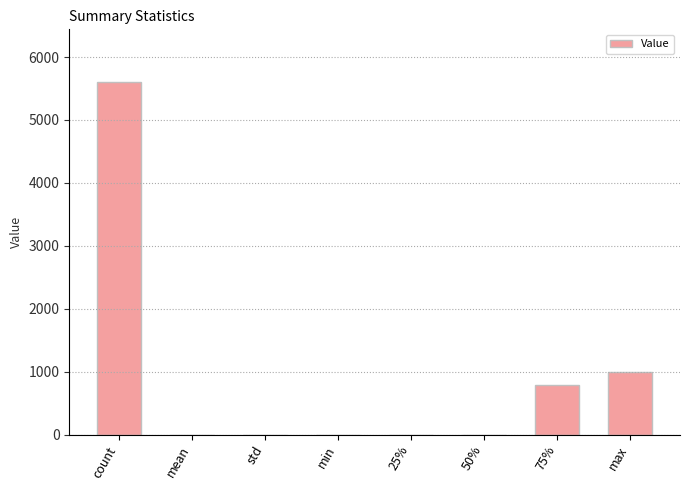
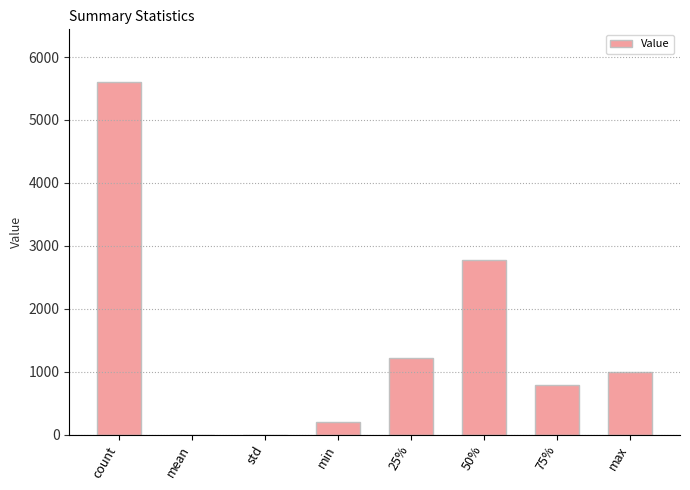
  {
    "count": 5600,
-   "min": 0,
-   "25%": 0,
-   "50%": 0,
+   "min": 200,
+   "25%": 1200,
+   "50%": 2800,
    "75%": 800,
    "max": 1000
  }
